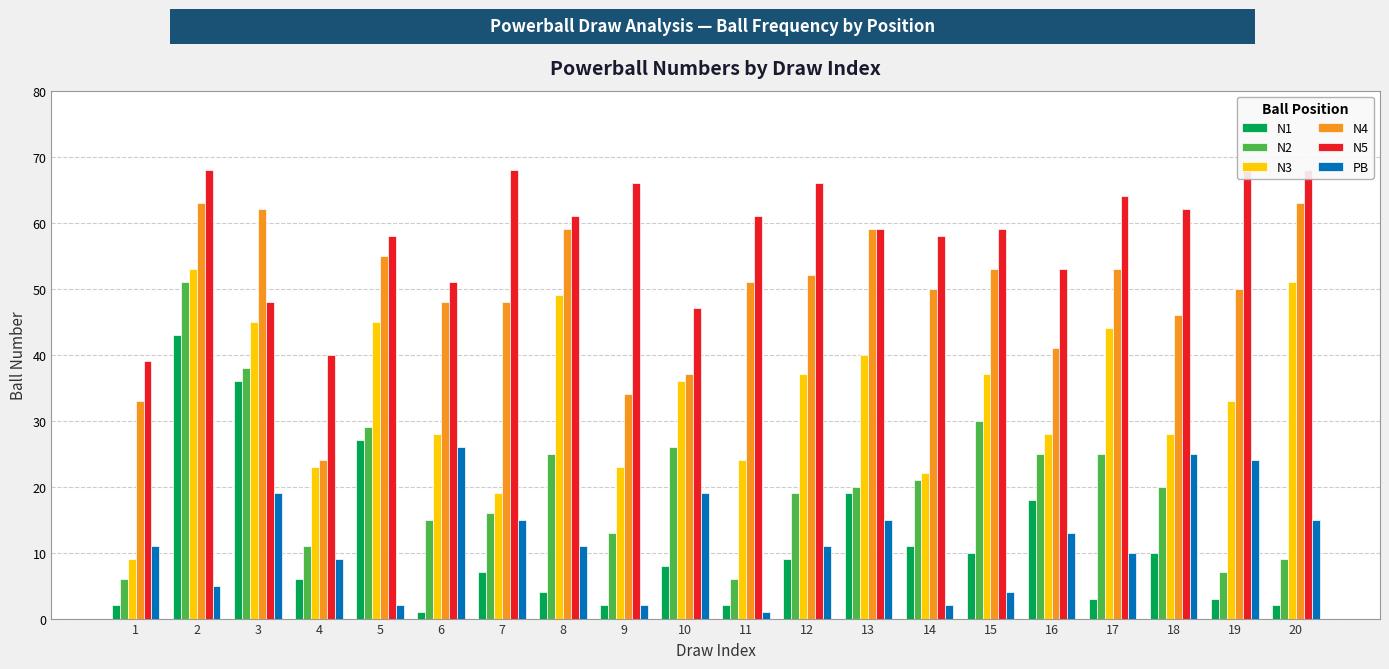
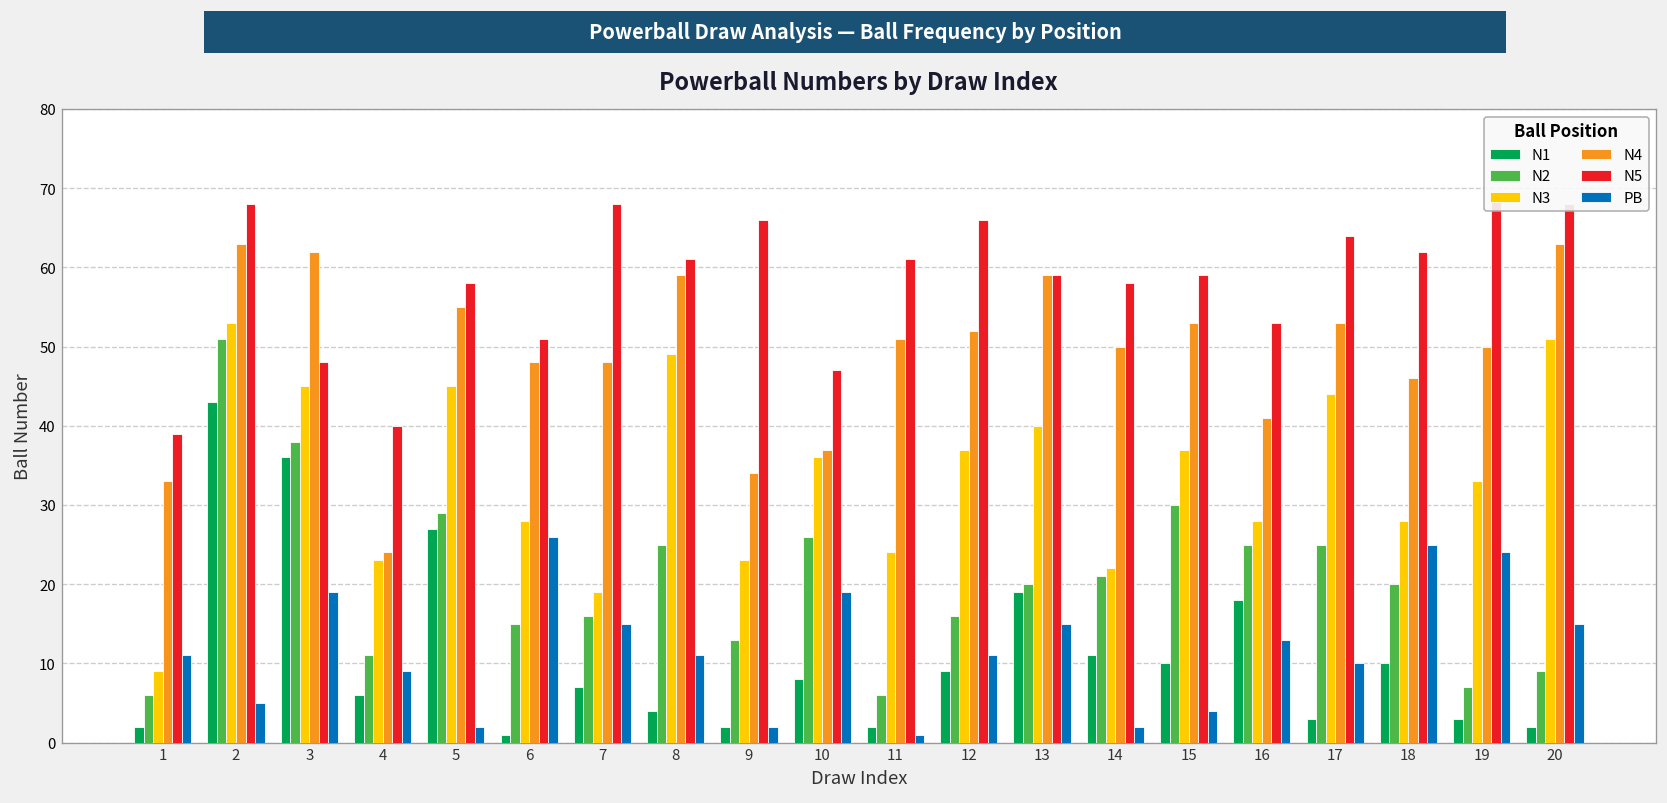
  {
    "N1": {
      "1": 2,
      "2": 43,
      "3": 36,
      "4": 6,
      "5": 27,
      "6": 1,
      "7": 7,
      "8": 4,
      "9": 2,
      "10": 8,
      "11": 2,
      "12": 9,
      "13": 19,
      "14": 11,
      "15": 10,
      "16": 18,
      "17": 3,
      "18": 10,
      "19": 3,
      "20": 2
    },
    "N2": {
      "1": 6,
      "2": 51,
      "3": 38,
      "4": 11,
      "5": 29,
      "6": 15,
      "7": 16,
      "8": 25,
      "9": 13,
      "10": 26,
      "11": 6,
-     "12": 19,
+     "12": 16,
      "13": 20,
      "14": 21,
      "15": 30,
      "16": 25,
      "17": 25,
      "18": 20,
      "19": 7,
      "20": 9
    },
    "N3": {
      "1": 9,
      "2": 53,
      "3": 45,
      "4": 23,
      "5": 45,
      "6": 28,
      "7": 19,
      "8": 49,
      "9": 23,
      "10": 36,
      "11": 24,
      "12": 37,
      "13": 40,
      "14": 22,
      "15": 37,
      "16": 28,
      "17": 44,
      "18": 28,
      "19": 33,
      "20": 51
    },
    "N4": {
      "1": 33,
      "2": 63,
      "3": 62,
      "4": 24,
      "5": 55,
      "6": 48,
      "7": 48,
      "8": 59,
      "9": 34,
      "10": 37,
      "11": 51,
      "12": 52,
      "13": 59,
      "14": 50,
      "15": 53,
      "16": 41,
      "17": 53,
      "18": 46,
      "19": 50,
      "20": 63
    },
    "N5": {
      "1": 39,
      "2": 68,
      "3": 48,
      "4": 40,
      "5": 58,
      "6": 51,
      "7": 68,
      "8": 61,
      "9": 66,
      "10": 47,
      "11": 61,
      "12": 66,
      "13": 59,
      "14": 58,
      "15": 59,
      "16": 53,
      "17": 64,
      "18": 62
    },
    "PB": {
      "1": 11,
      "2": 5,
      "3": 19,
      "4": 9,
      "5": 2,
      "6": 26,
      "7": 15,
      "8": 11,
      "9": 2,
      "10": 19,
      "11": 1,
      "12": 11,
      "13": 15,
      "14": 2,
      "15": 4,
      "16": 13,
      "17": 10,
      "18": 25,
      "19": 24,
      "20": 15
    }
  }
